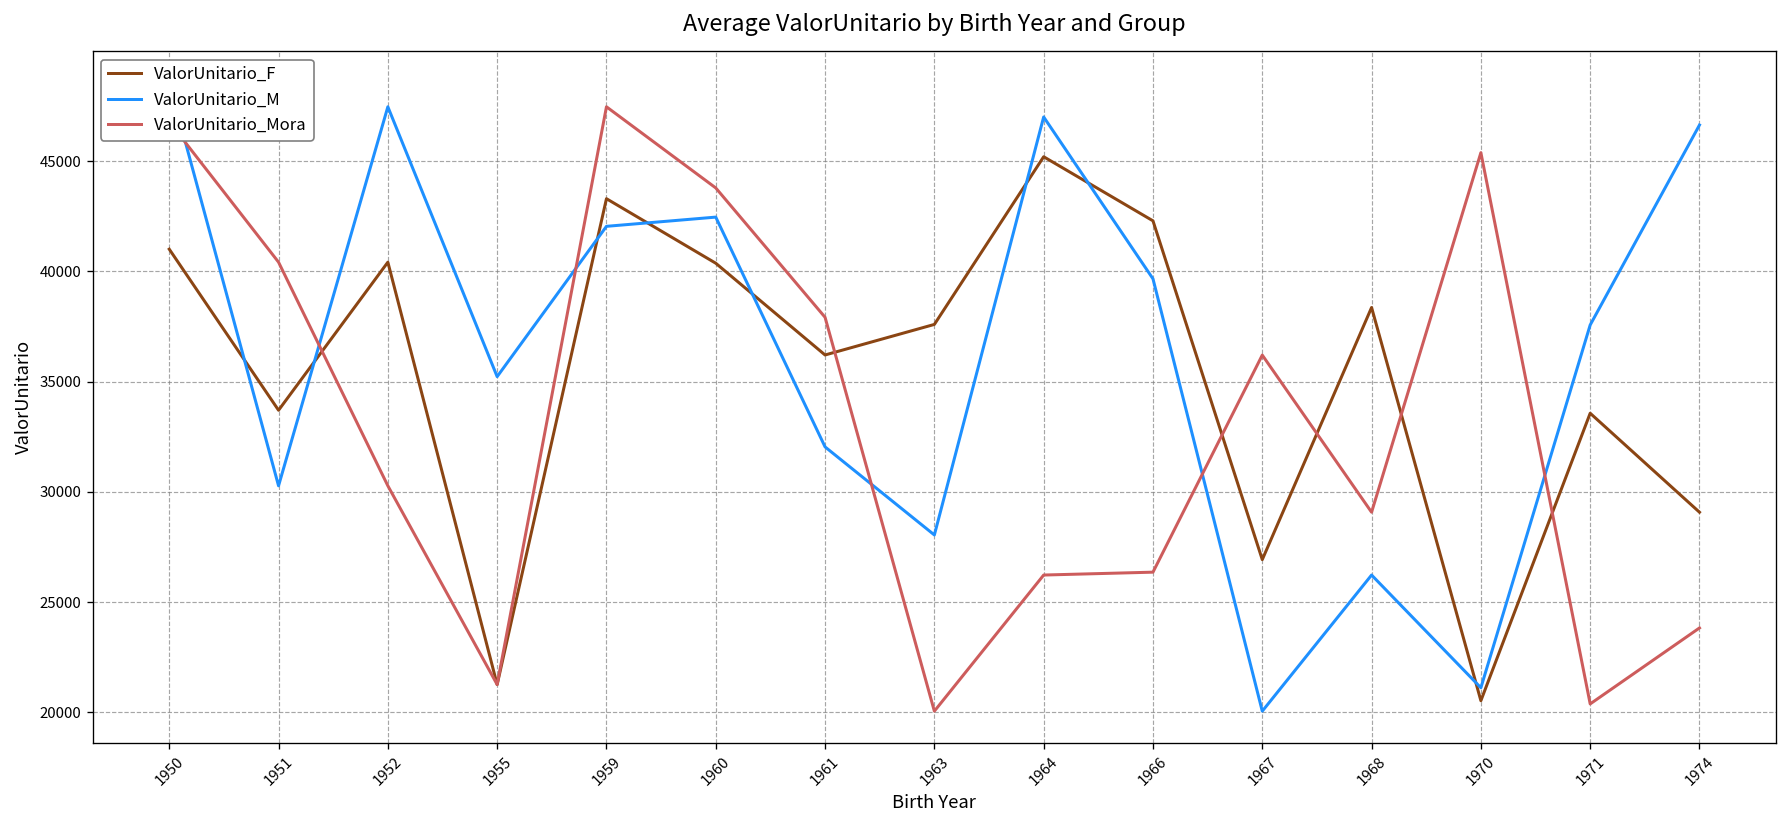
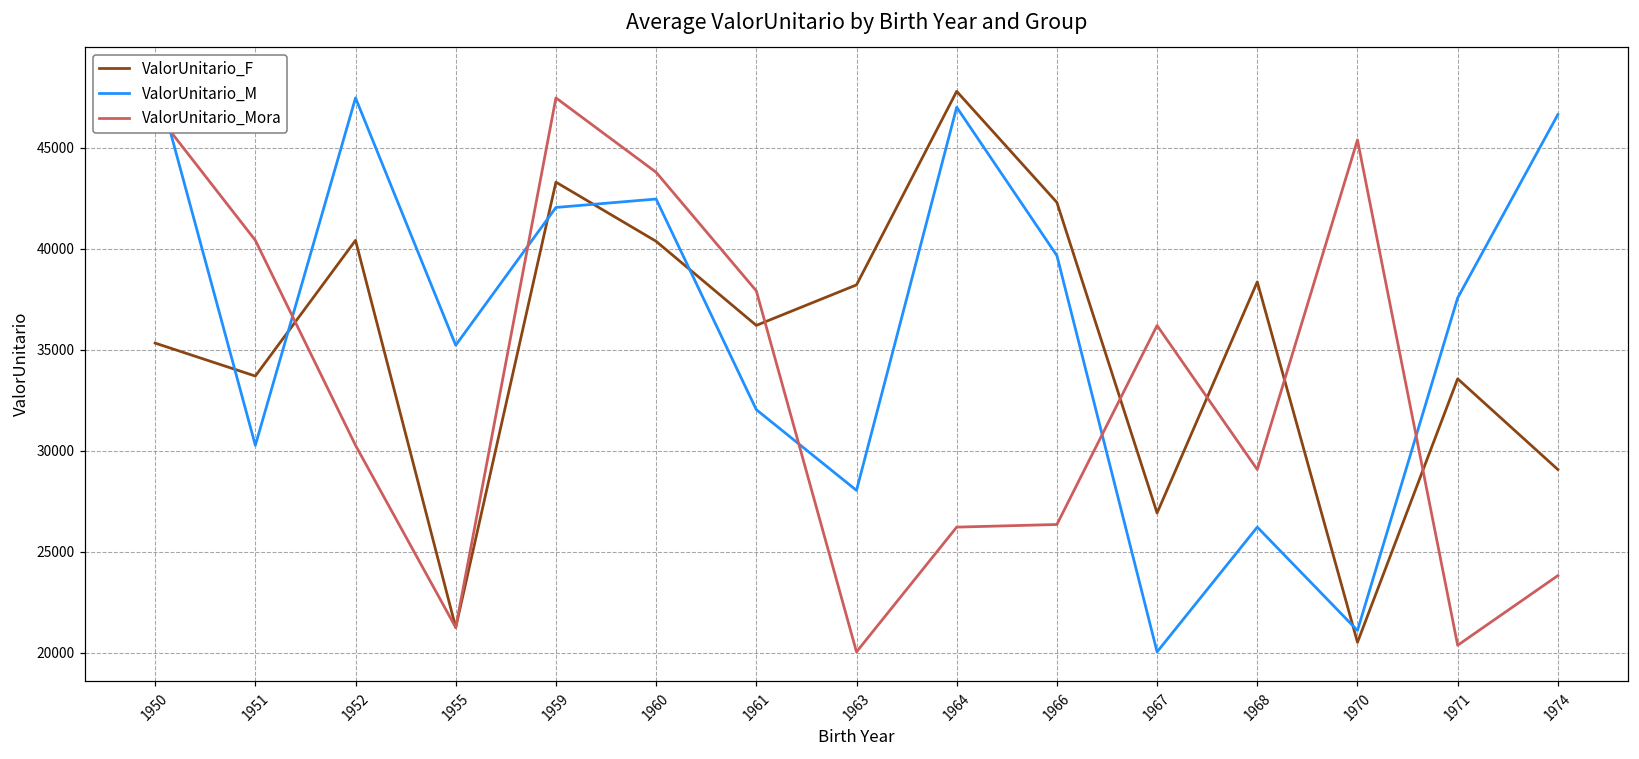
  {
    "ValorUnitario_F": {
-     "1950": 41000,
+     "1950": 35300,
      "1951": 33700,
      "1952": 40400,
      "1959": 43300,
      "1960": 40400,
      "1961": 36200,
-     "1963": 37600,
-     "1964": 45200,
+     "1963": 38200,
+     "1964": 47800,
      "1966": 42300,
      "1967": 26900,
      "1968": 38400,
      "1970": 20500,
      "1971": 33600,
      "1974": 29100
    },
    "ValorUnitario_M": {
      "1951": 30300,
      "1952": 47500,
      "1955": 35200,
      "1959": 42000,
      "1960": 42500,
      "1961": 32000,
      "1963": 28000,
      "1964": 47000,
      "1966": 39700,
      "1967": 20100,
      "1968": 26200,
      "1970": 21100,
      "1971": 37600,
      "1974": 46600
    },
    "ValorUnitario_Mora": {
      "1951": 40400,
      "1952": 30300,
      "1959": 47500,
      "1960": 43800,
      "1961": 37900,
      "1963": 20100,
      "1964": 26200,
      "1966": 26400,
      "1967": 36200,
      "1968": 29100,
      "1970": 45400,
      "1971": 20400,
      "1974": 23800
    }
  }
